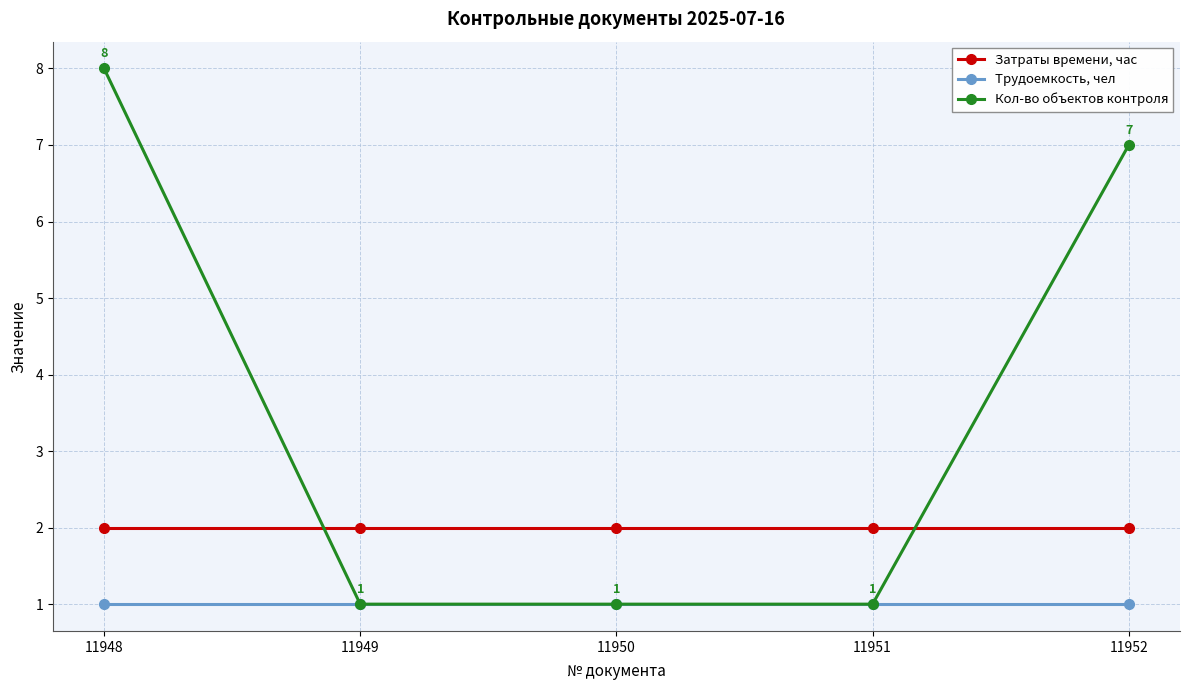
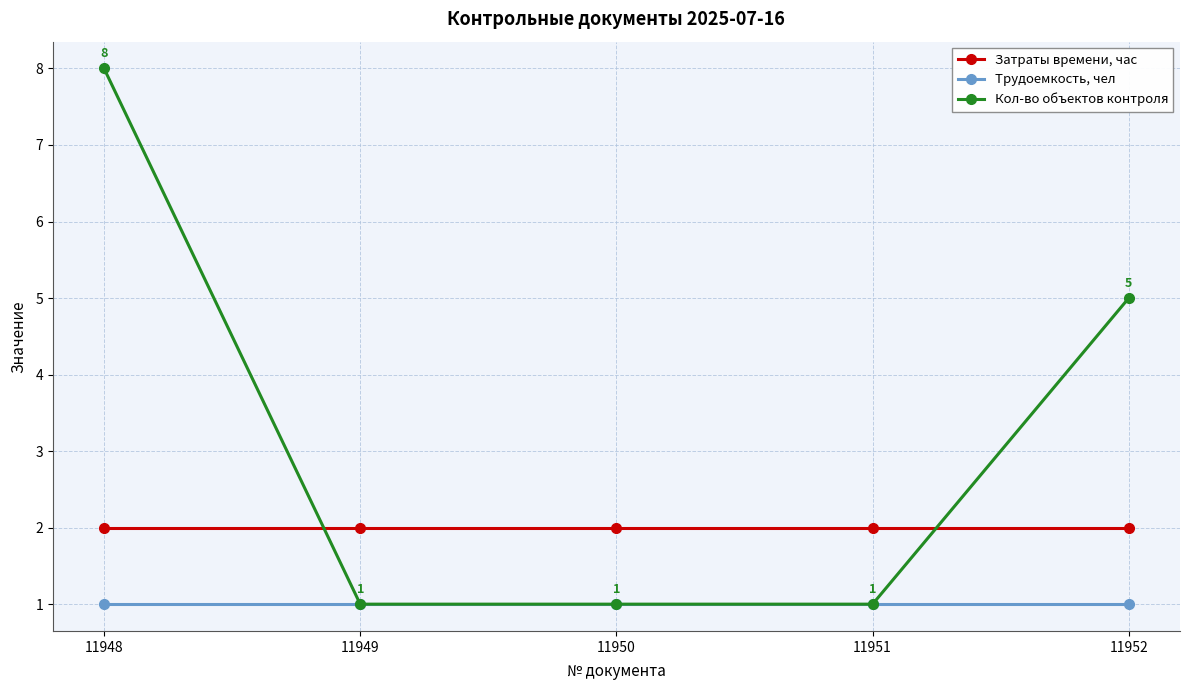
  {
    "Затраты времени, час": {
      "11948": 2.0,
      "11949": 2.0,
      "11950": 2.0,
      "11951": 2.0,
      "11952": 2.0
    },
    "Трудоемкость, чел": {
      "11948": 1.0,
      "11952": 1.0
    },
    "Кол-во объектов контроля": {
      "11948": 8,
-     "11952": 7
+     "11952": 5
    }
  }
